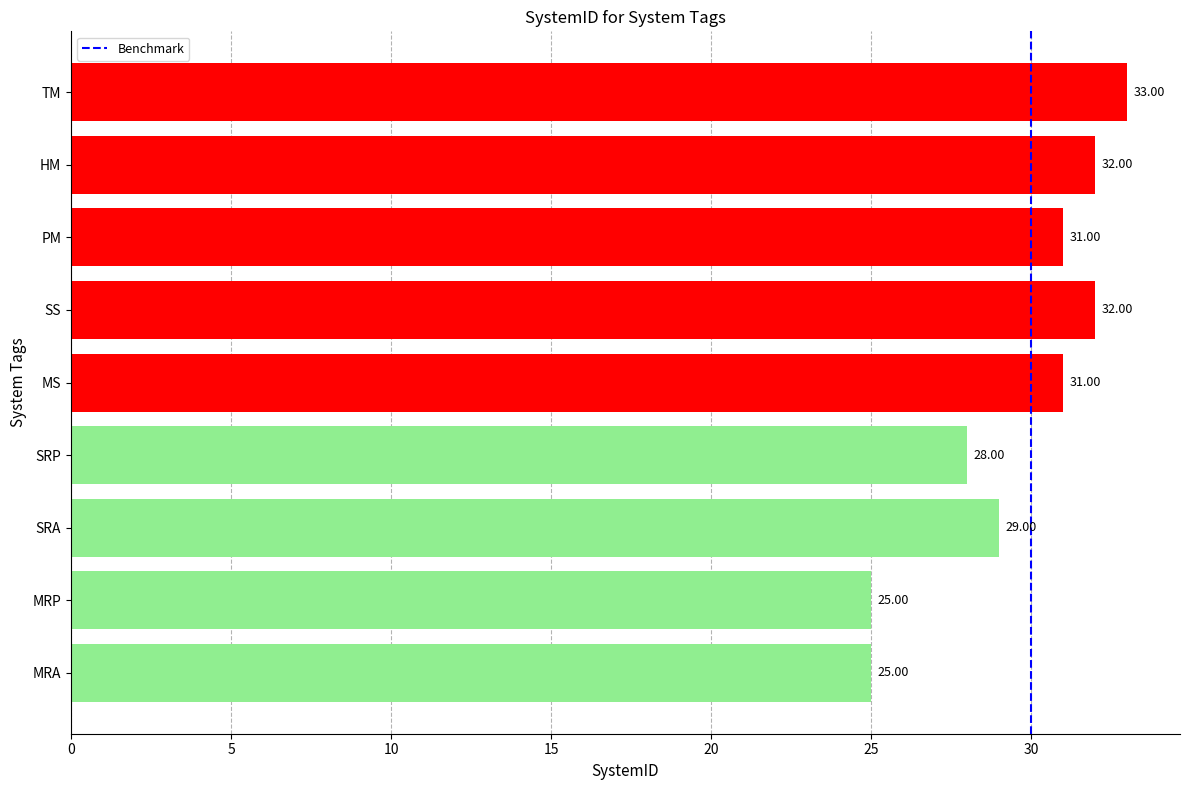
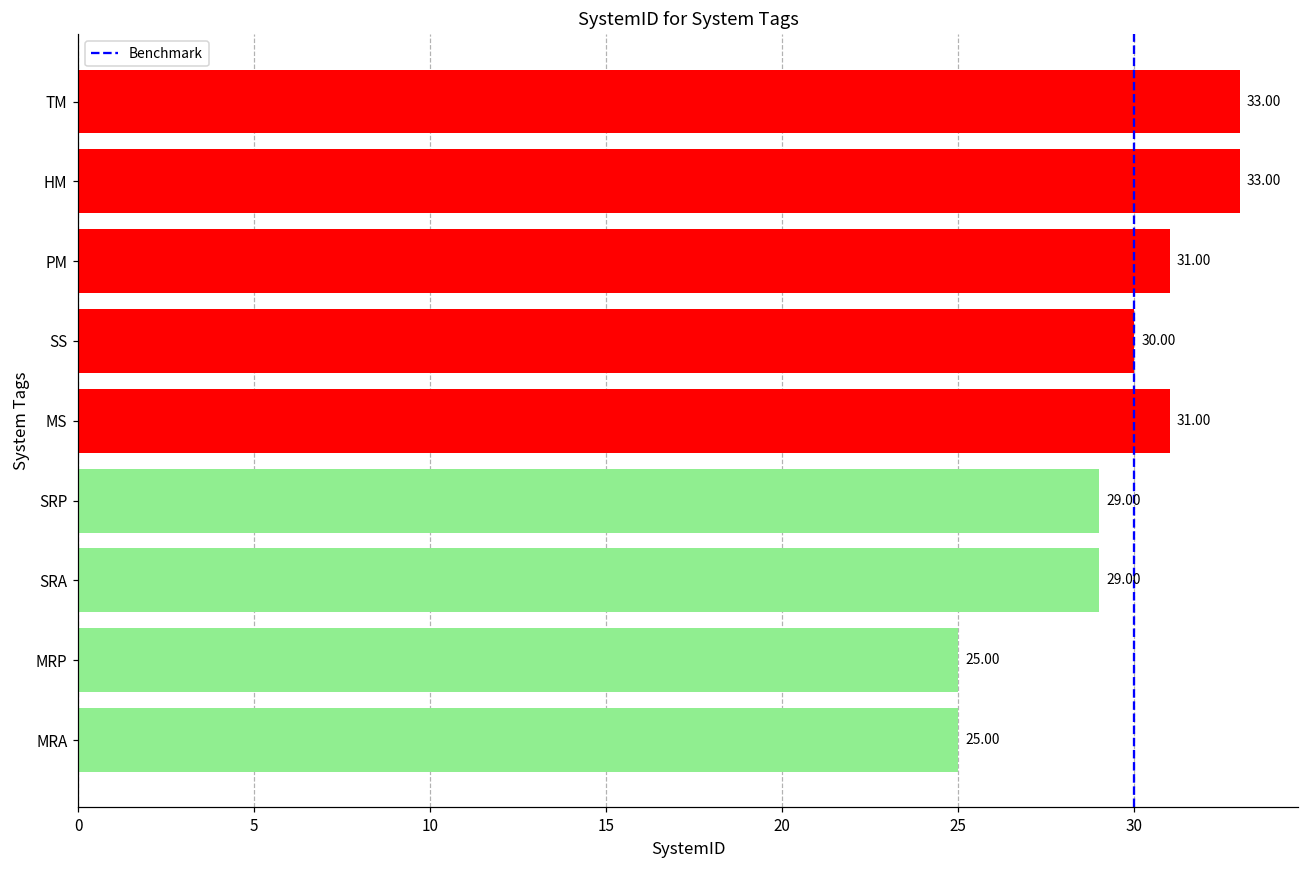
  {
    "TM": 33.00,
-   "HM": 32.00,
+   "HM": 33.00,
    "PM": 31.00,
-   "SS": 32.00,
+   "SS": 30.00,
    "MS": 31.00,
-   "SRP": 28.00,
+   "SRP": 29.00,
    "SRA": 29.00,
    "MRP": 25.00,
    "MRA": 25.00
  }
